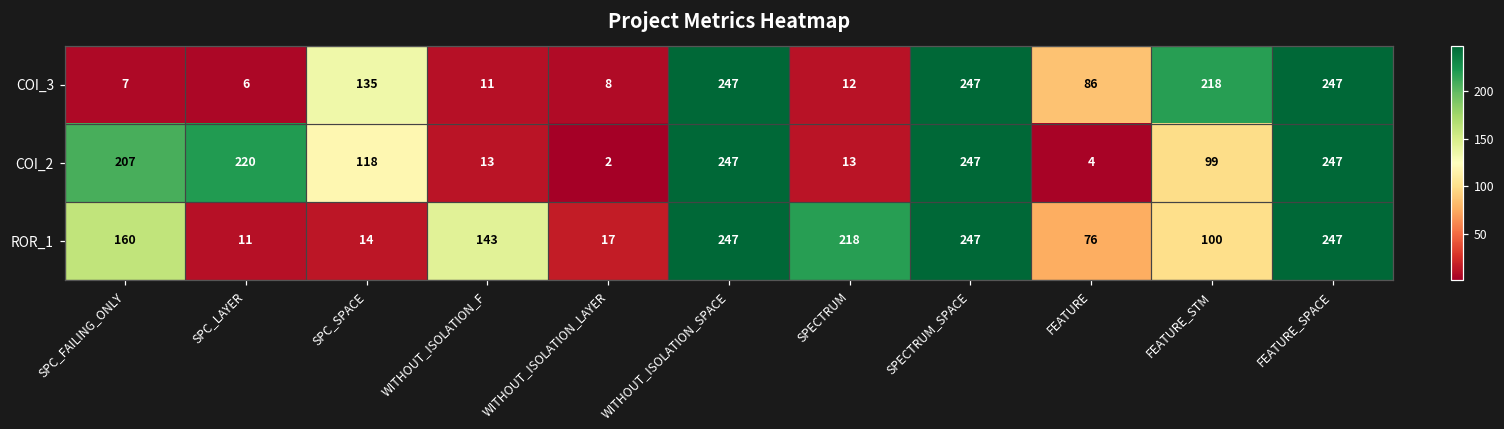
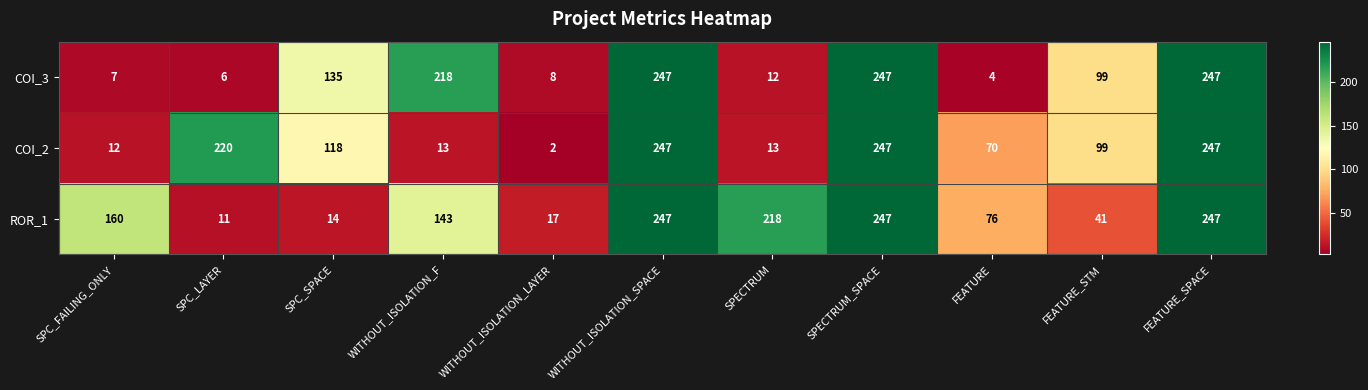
  {
    "COI_3": {
      "SPC_FAILING_ONLY": 7,
      "SPC_LAYER": 6,
      "SPC_SPACE": 135,
-     "WITHOUT_ISOLATION_F": 11,
+     "WITHOUT_ISOLATION_F": 218,
      "WITHOUT_ISOLATION_LAYER": 8,
      "WITHOUT_ISOLATION_SPACE": 247,
      "SPECTRUM": 12,
      "SPECTRUM_SPACE": 247,
-     "FEATURE": 86,
-     "FEATURE_STM": 218,
+     "FEATURE": 4,
+     "FEATURE_STM": 99,
      "FEATURE_SPACE": 247
    },
    "COI_2": {
-     "SPC_FAILING_ONLY": 207,
+     "SPC_FAILING_ONLY": 12,
      "SPC_LAYER": 220,
      "SPC_SPACE": 118,
      "WITHOUT_ISOLATION_F": 13,
      "WITHOUT_ISOLATION_LAYER": 2,
      "WITHOUT_ISOLATION_SPACE": 247,
      "SPECTRUM": 13,
      "SPECTRUM_SPACE": 247,
-     "FEATURE": 4,
+     "FEATURE": 70,
      "FEATURE_STM": 99,
      "FEATURE_SPACE": 247
    },
    "ROR_1": {
      "SPC_FAILING_ONLY": 160,
      "SPC_LAYER": 11,
      "SPC_SPACE": 14,
      "WITHOUT_ISOLATION_F": 143,
      "WITHOUT_ISOLATION_LAYER": 17,
      "WITHOUT_ISOLATION_SPACE": 247,
      "SPECTRUM": 218,
      "SPECTRUM_SPACE": 247,
      "FEATURE": 76,
-     "FEATURE_STM": 100,
+     "FEATURE_STM": 41,
      "FEATURE_SPACE": 247
    }
  }
